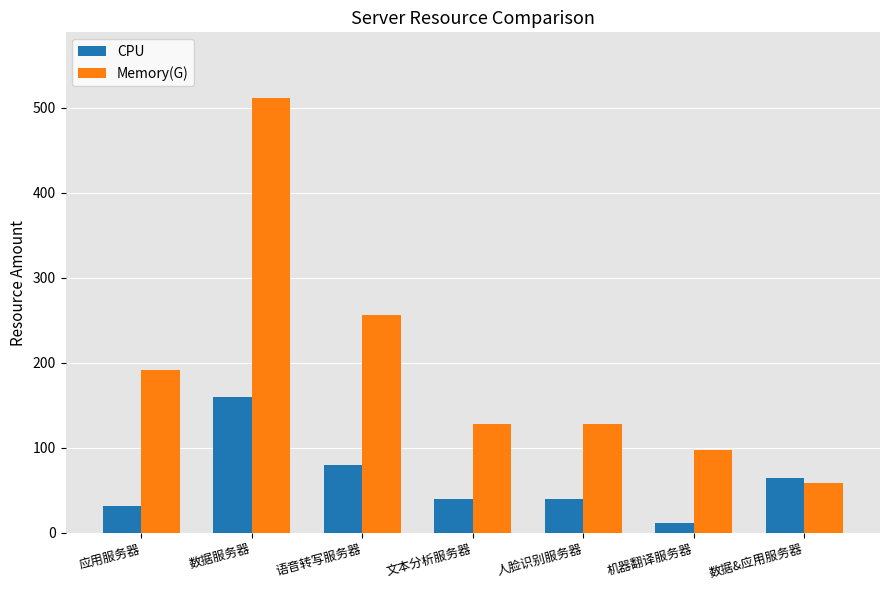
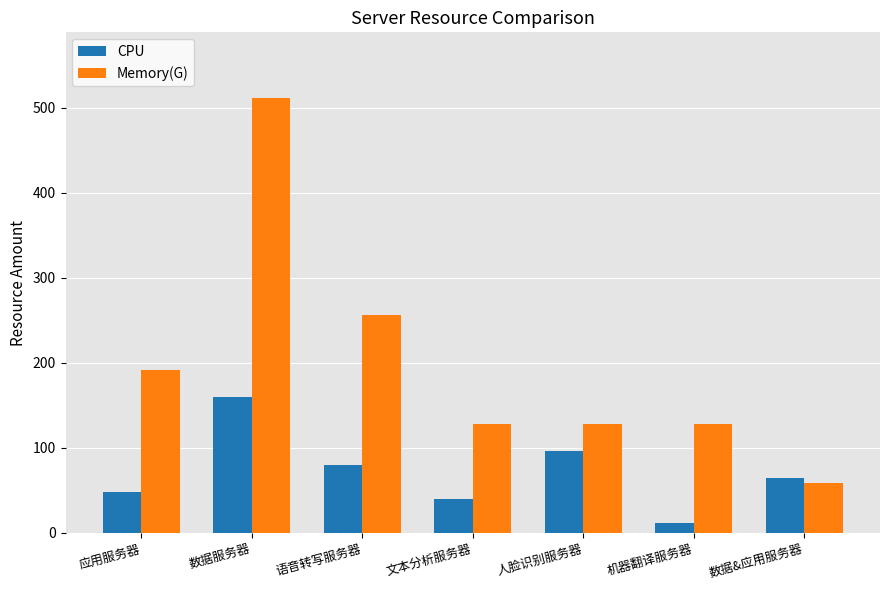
  {
    "CPU": {
-     "应用服务器": 30,
+     "应用服务器": 50,
      "数据服务器": 160,
      "语音转写服务器": 80,
      "文本分析服务器": 40,
-     "人脸识别服务器": 40,
+     "人脸识别服务器": 100,
      "机器翻译服务器": 10,
      "数据&应用服务器": 60
    },
    "Memory(G)": {
      "应用服务器": 190,
      "数据服务器": 510,
      "语音转写服务器": 260,
      "文本分析服务器": 130,
      "人脸识别服务器": 130,
-     "机器翻译服务器": 100,
+     "机器翻译服务器": 130,
      "数据&应用服务器": 60
    }
  }
